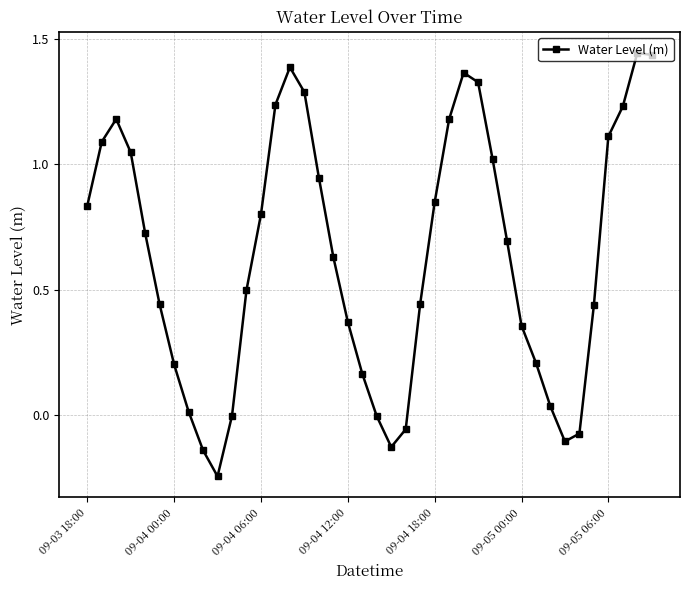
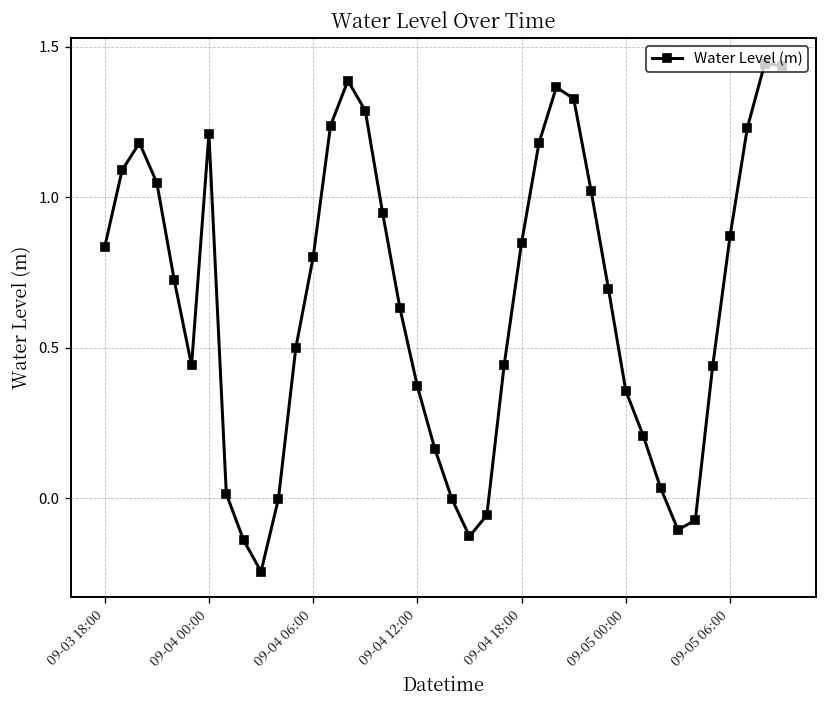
  {
    "09-03 18:00": 0.84,
-   "09-04 00:00": 0.20,
+   "09-04 00:00": 1.21,
    "09-04 06:00": 0.80,
    "09-04 12:00": 0.37,
    "09-04 18:00": 0.85,
    "09-05 00:00": 0.36,
-   "09-05 06:00": 1.11
+   "09-05 06:00": 0.87
  }
